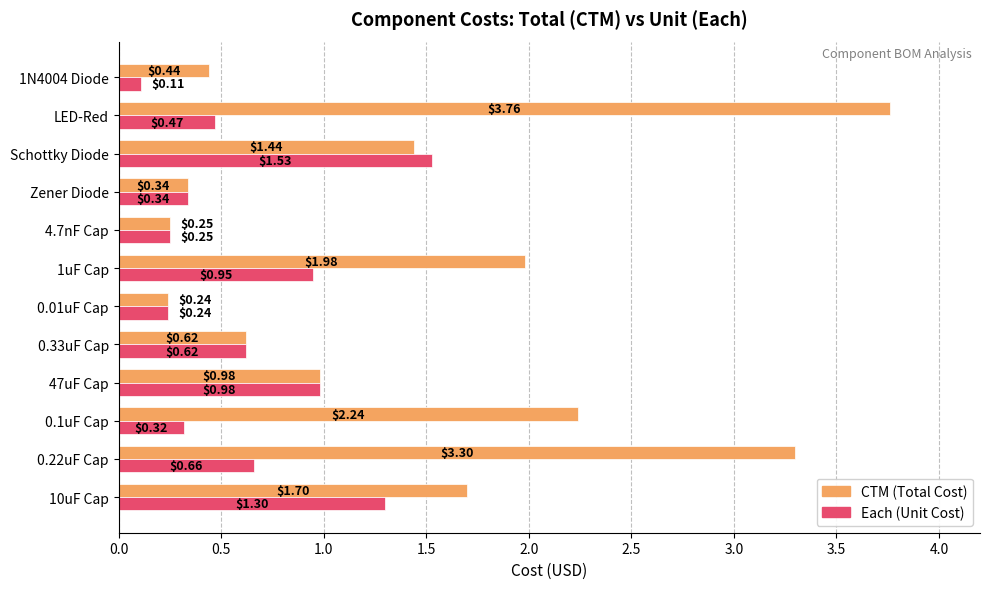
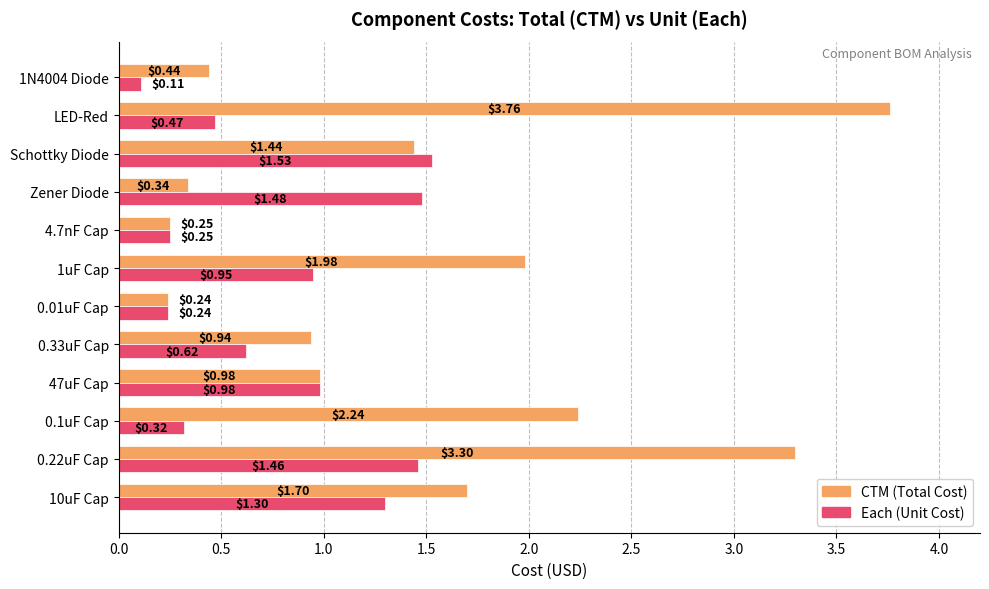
  {
    "CTM (Total Cost)": {
      "1N4004 Diode": "$0.44",
      "LED-Red": "$3.76",
      "Schottky Diode": "$1.44",
      "Zener Diode": "$0.34",
      "4.7nF Cap": "$0.25",
      "1uF Cap": "$1.98",
      "0.01uF Cap": "$0.24",
-     "0.33uF Cap": "$0.62",
+     "0.33uF Cap": "$0.94",
      "47uF Cap": "$0.98",
      "0.1uF Cap": "$2.24",
      "0.22uF Cap": "$3.30",
      "10uF Cap": "$1.70"
    },
    "Each (Unit Cost)": {
      "1N4004 Diode": "$0.11",
      "LED-Red": "$0.47",
      "Schottky Diode": "$1.53",
-     "Zener Diode": "$0.34",
+     "Zener Diode": "$1.48",
      "4.7nF Cap": "$0.25",
      "1uF Cap": "$0.95",
      "0.01uF Cap": "$0.24",
      "0.33uF Cap": "$0.62",
      "47uF Cap": "$0.98",
      "0.1uF Cap": "$0.32",
-     "0.22uF Cap": "$0.66",
+     "0.22uF Cap": "$1.46",
      "10uF Cap": "$1.30"
    }
  }
